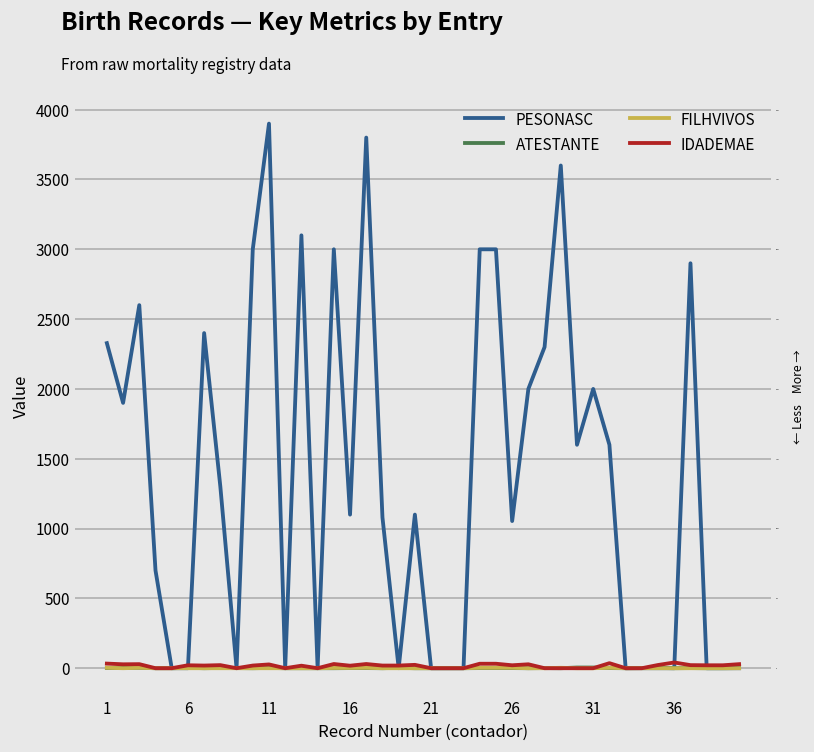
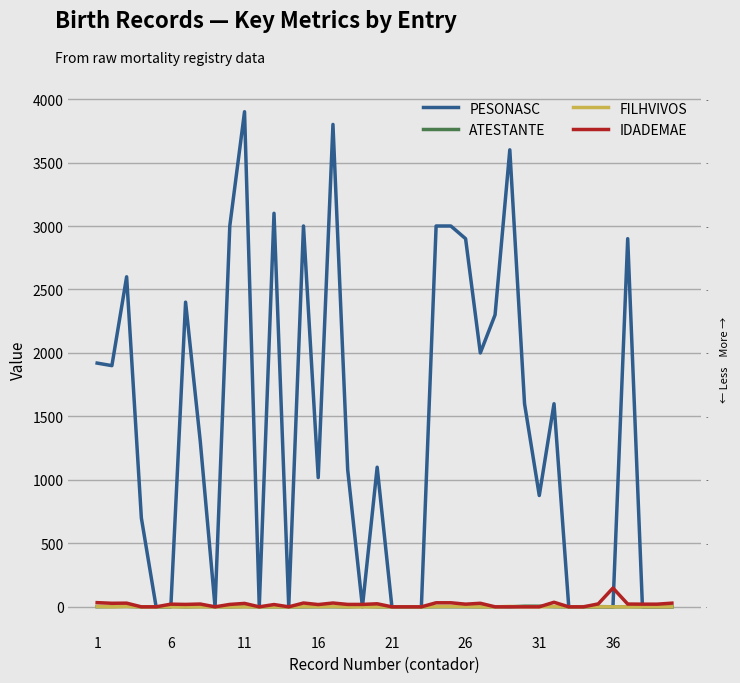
  {
    "PESONASC": {
-     "1": 2330,
+     "1": 1920,
      "11": 3900,
-     "16": 1100,
-     "26": 1050,
-     "31": 2000
+     "16": 1020,
+     "26": 2900,
+     "31": 880
    },
    "IDADEMAE": {
      "1": 30,
      "11": 30,
-     "36": 40
+     "36": 150
    }
  }
